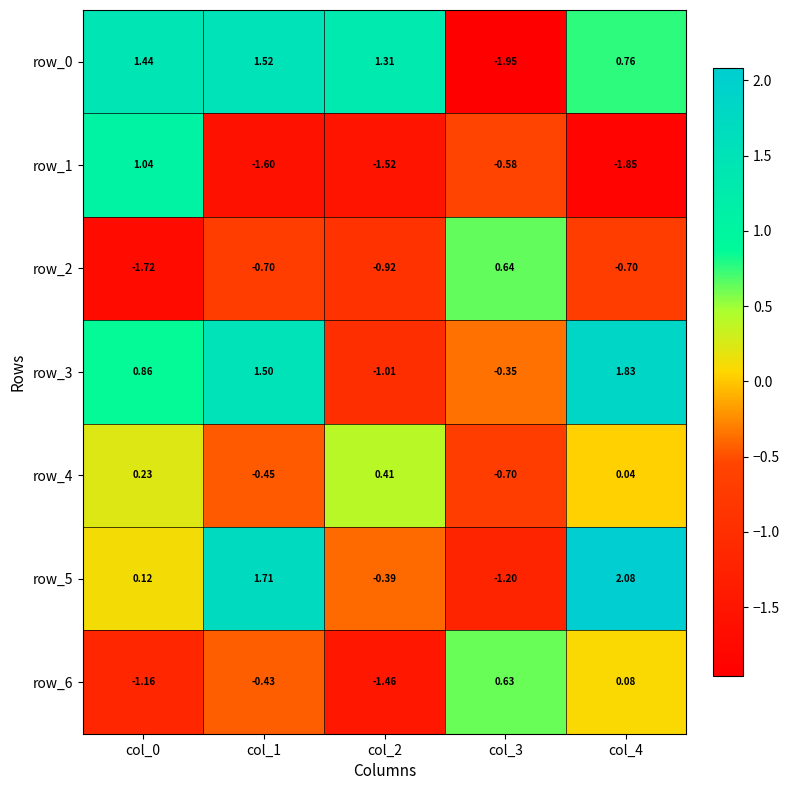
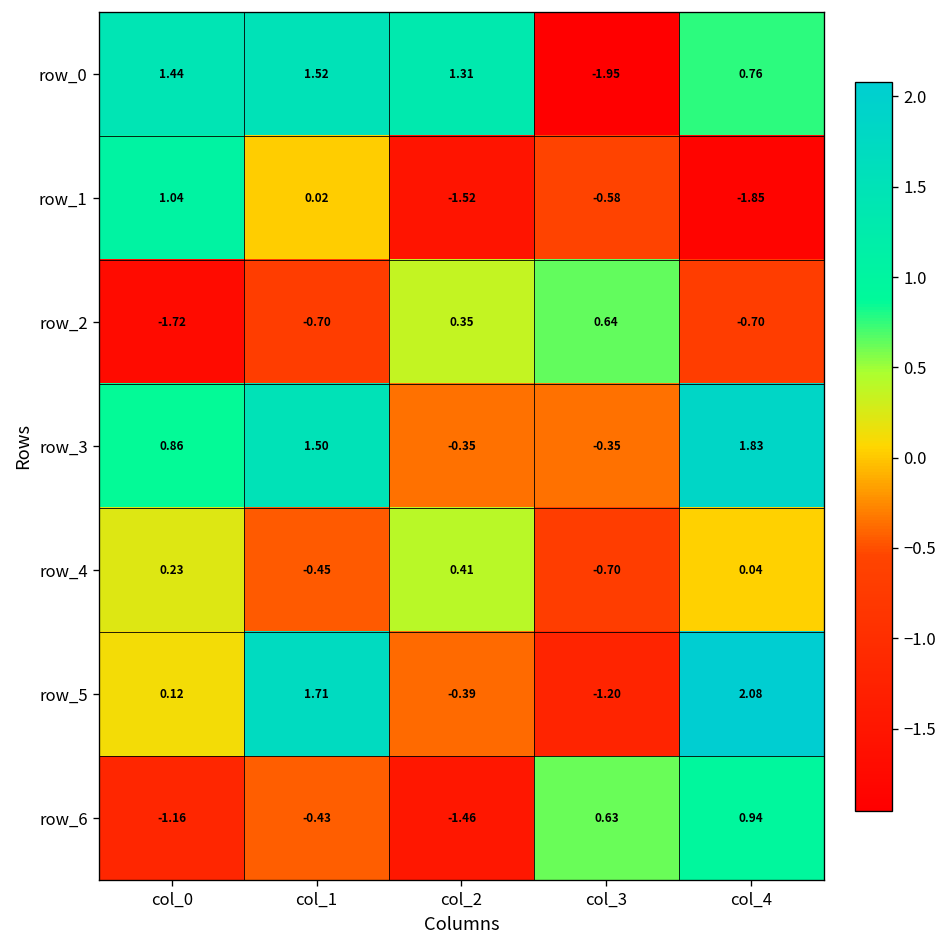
  {
    "row_0": {
      "col_0": 1.44,
      "col_1": 1.52,
      "col_2": 1.31,
      "col_3": -1.95,
      "col_4": 0.76
    },
    "row_1": {
      "col_0": 1.04,
-     "col_1": -1.60,
+     "col_1": 0.02,
      "col_2": -1.52,
      "col_3": -0.58,
      "col_4": -1.85
    },
    "row_2": {
      "col_0": -1.72,
      "col_1": -0.70,
-     "col_2": -0.92,
+     "col_2": 0.35,
      "col_3": 0.64,
      "col_4": -0.70
    },
    "row_3": {
      "col_0": 0.86,
      "col_1": 1.50,
-     "col_2": -1.01,
+     "col_2": -0.35,
      "col_3": -0.35,
      "col_4": 1.83
    },
    "row_4": {
      "col_0": 0.23,
      "col_1": -0.45,
      "col_2": 0.41,
      "col_3": -0.70,
      "col_4": 0.04
    },
    "row_5": {
      "col_0": 0.12,
      "col_1": 1.71,
      "col_2": -0.39,
      "col_3": -1.20,
      "col_4": 2.08
    },
    "row_6": {
      "col_0": -1.16,
      "col_1": -0.43,
      "col_2": -1.46,
      "col_3": 0.63,
-     "col_4": 0.08
+     "col_4": 0.94
    }
  }
